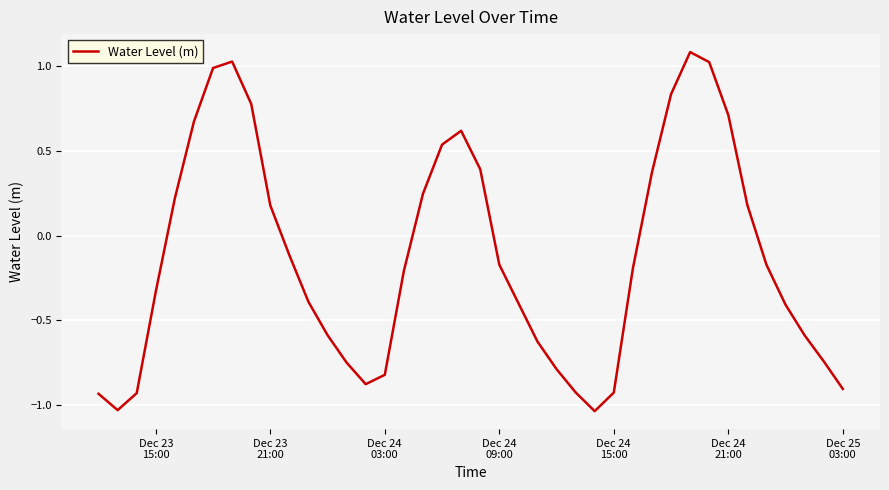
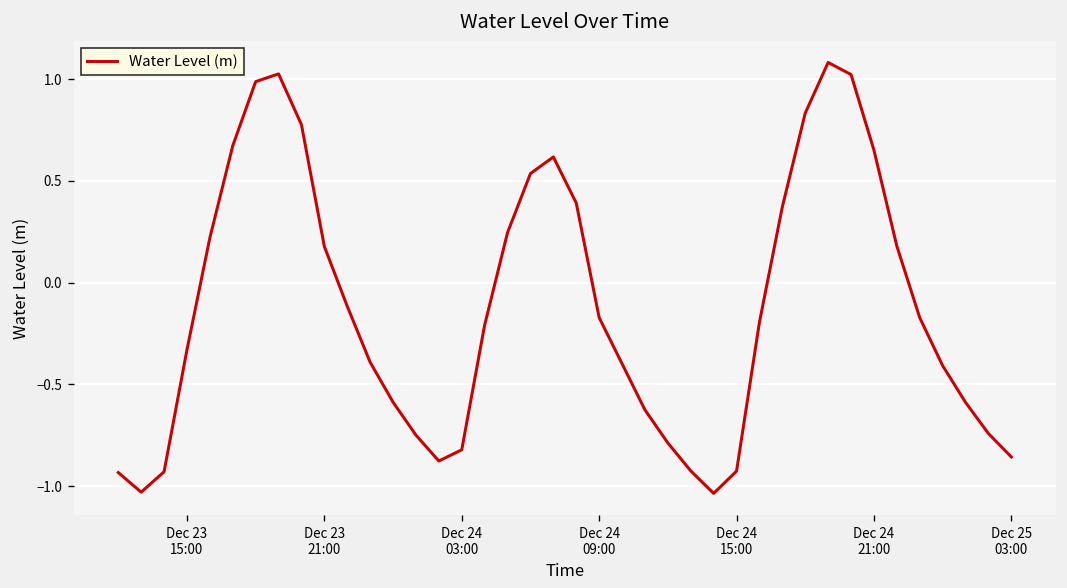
  {
    "Dec 23 15:00": -0.33,
    "Dec 23 21:00": 0.18,
    "Dec 24 03:00": -0.82,
    "Dec 24 09:00": -0.17,
    "Dec 24 15:00": -0.93,
-   "Dec 24 21:00": 0.71,
-   "Dec 25 03:00": -0.90
+   "Dec 24 21:00": 0.65,
+   "Dec 25 03:00": -0.86
  }
